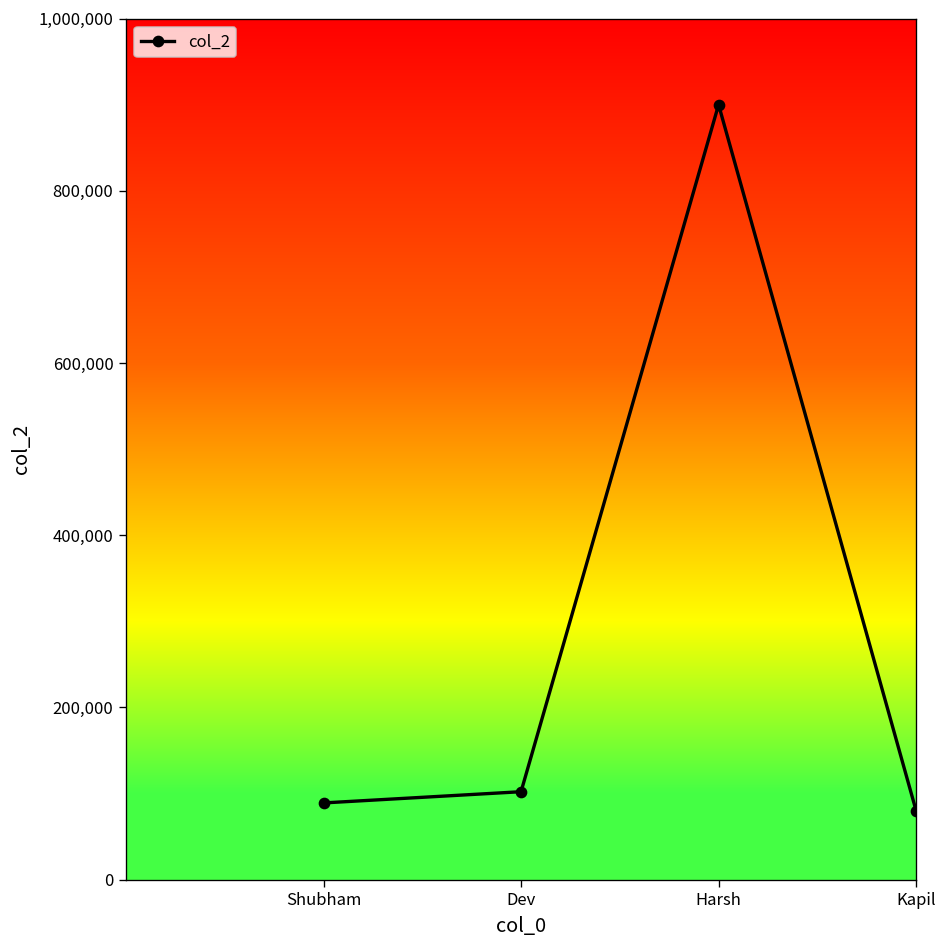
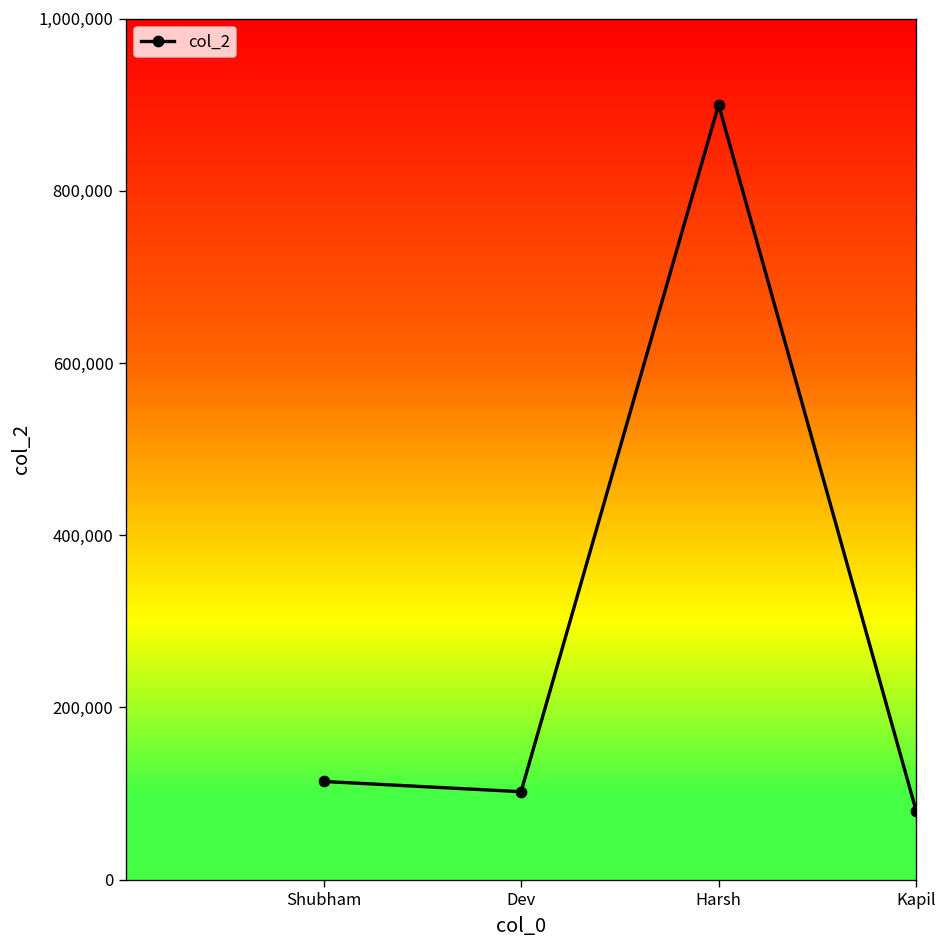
  {
-   "Shubham": "90,000",
+   "Shubham": "110,000",
    "Dev": "100,000",
    "Harsh": "900,000",
    "Kapil": "80,000"
  }
